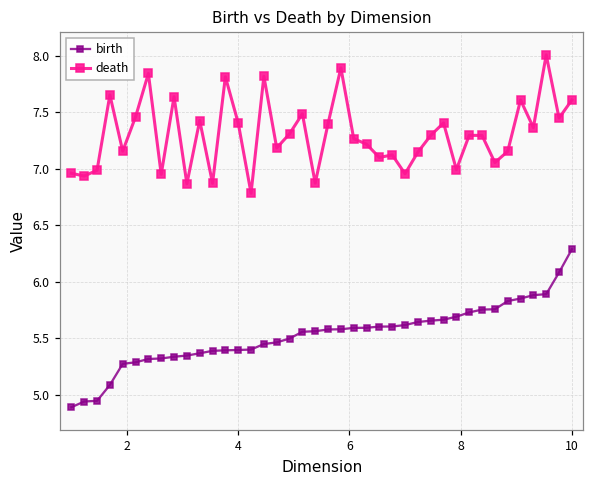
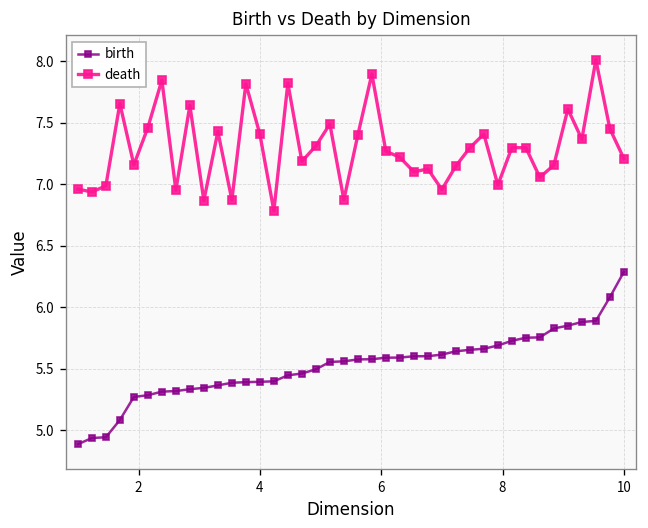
  {
    "birth": {
      "4": 5.40,
      "10": 6.29
    },
    "death": {
      "4": 7.41,
-     "10": 7.61
+     "10": 7.21
    }
  }
